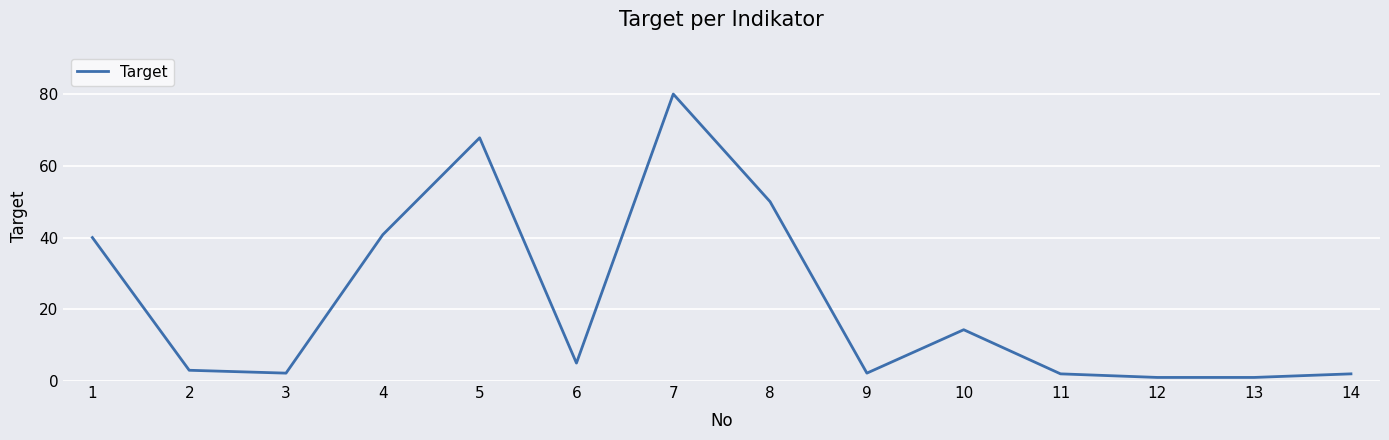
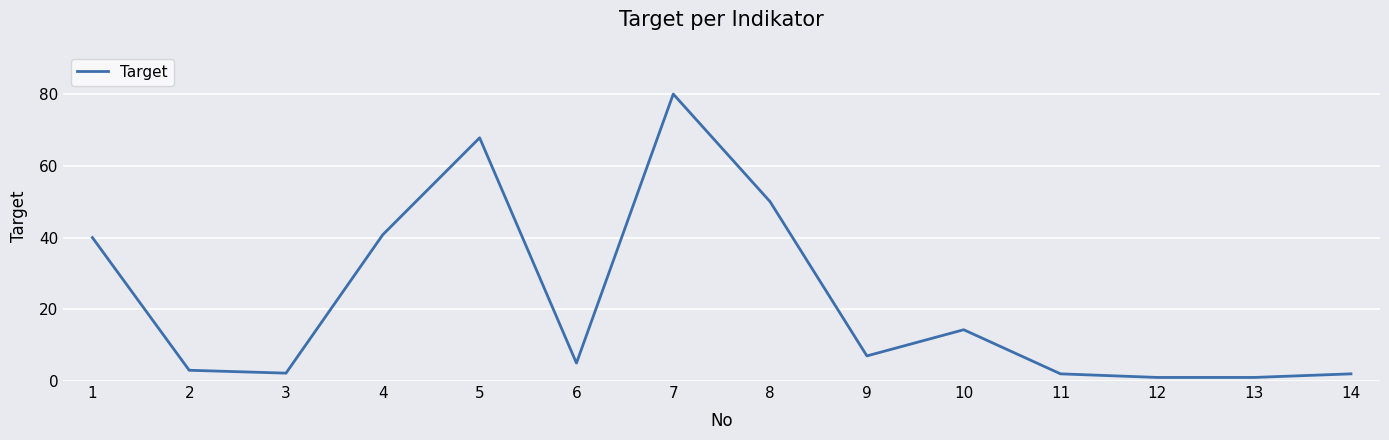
  {
    "1": 40,
    "2": 3,
    "3": 2,
    "4": 41,
    "5": 68,
    "6": 5,
    "7": 80,
    "8": 50,
-   "9": 2,
+   "9": 7,
    "10": 14,
    "11": 2,
    "12": 1,
    "13": 1,
    "14": 2
  }
